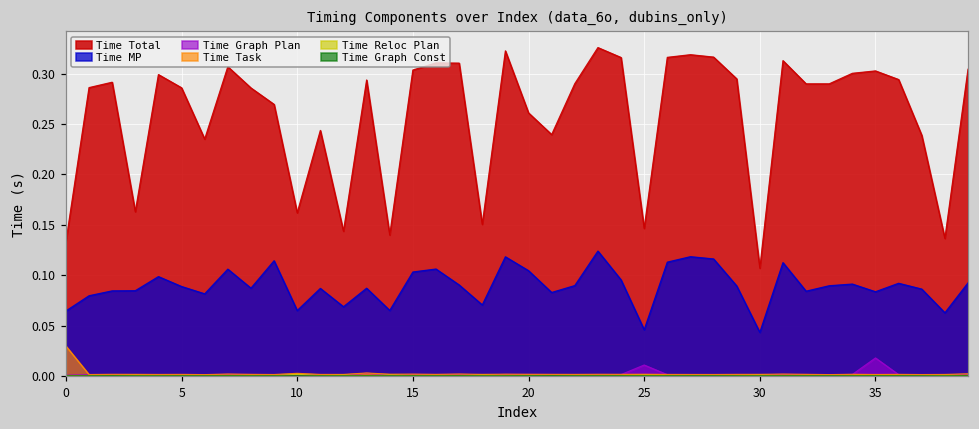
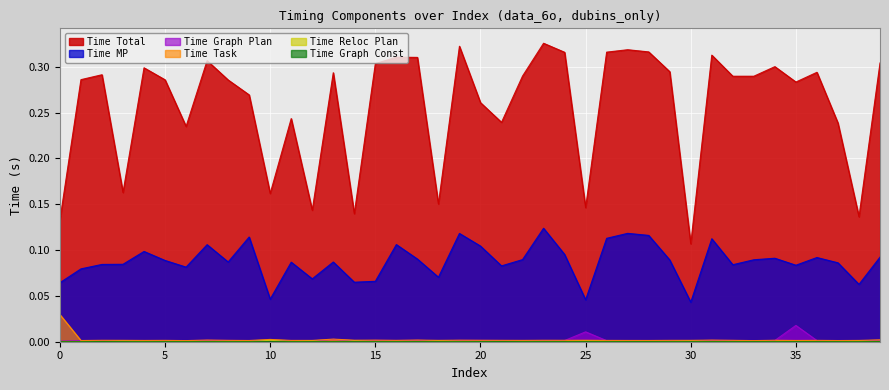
  {
    "Time Total": {
      "0": 0.13,
      "5": 0.29,
      "10": 0.16,
      "15": 0.30,
      "20": 0.26,
      "25": 0.15,
      "30": 0.11,
-     "35": 0.30
+     "35": 0.28
    },
    "Time MP": {
      "0": 0.06,
      "5": 0.09,
-     "10": 0.06,
-     "15": 0.10,
+     "10": 0.05,
+     "15": 0.07,
      "20": 0.10,
      "25": 0.05,
      "30": 0.04,
      "35": 0.08
    },
    "Time Graph Plan": {
      "25": 0.01,
      "35": 0.02
    },
    "Time Task": {
      "0": 0.03
    }
  }
